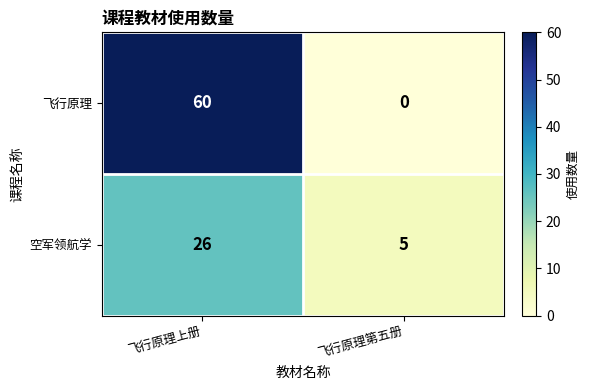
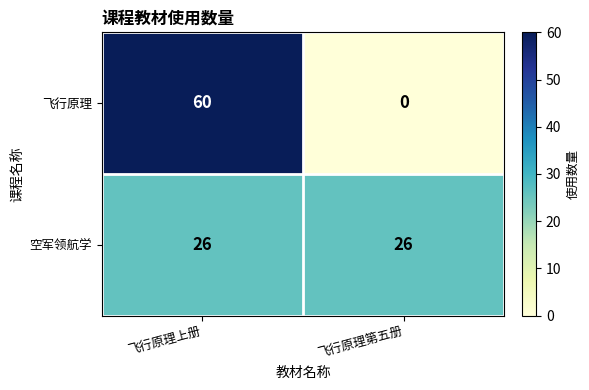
  {
    "飞行原理": {
      "飞行原理上册": 60,
      "飞行原理第五册": 0
    },
    "空军领航学": {
      "飞行原理上册": 26,
-     "飞行原理第五册": 5
+     "飞行原理第五册": 26
    }
  }
